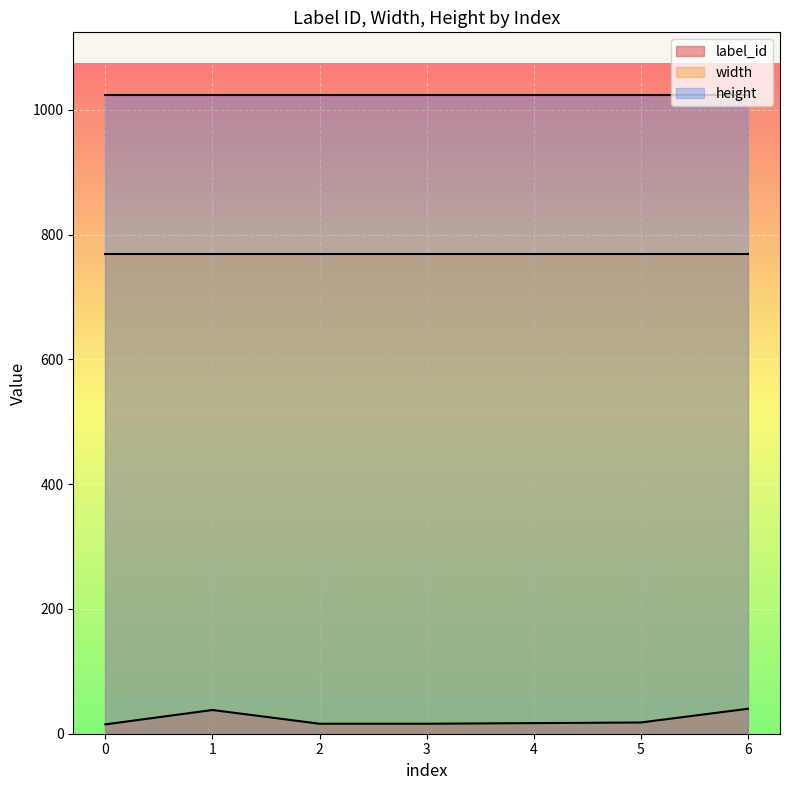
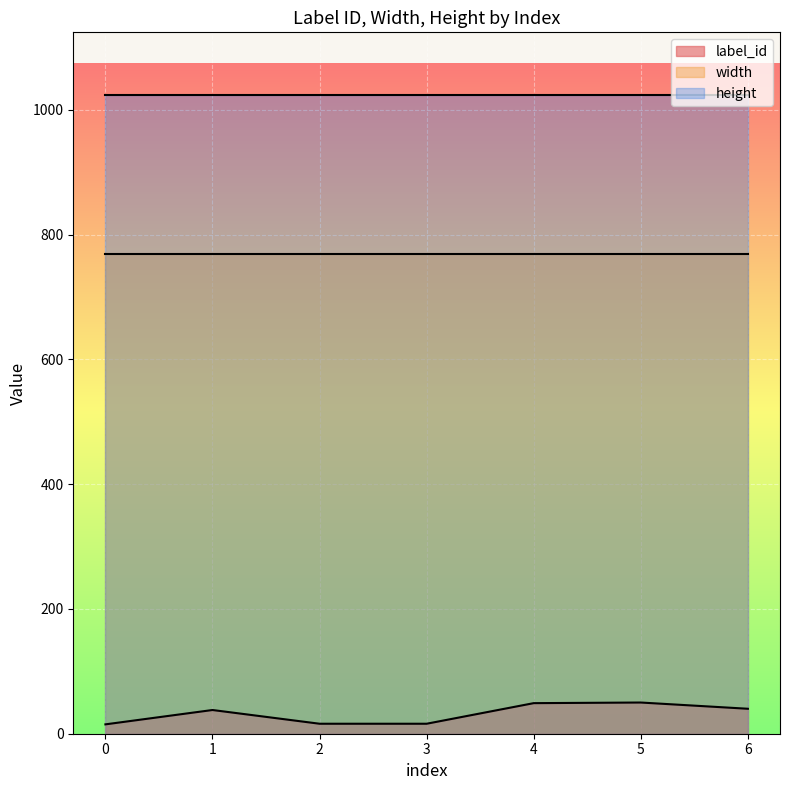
  {
    "label_id": {
      "0": 20,
      "1": 40,
      "2": 20,
      "3": 20,
-     "4": 20,
-     "5": 20,
+     "4": 50,
+     "5": 50,
      "6": 40
    },
    "width": {
      "0": 770,
      "1": 770,
      "2": 770,
      "3": 770,
      "4": 770,
      "5": 770,
      "6": 770
    },
    "height": {
      "0": 1020,
      "1": 1020,
      "2": 1020,
      "3": 1020,
      "4": 1020,
      "5": 1020
    }
  }
